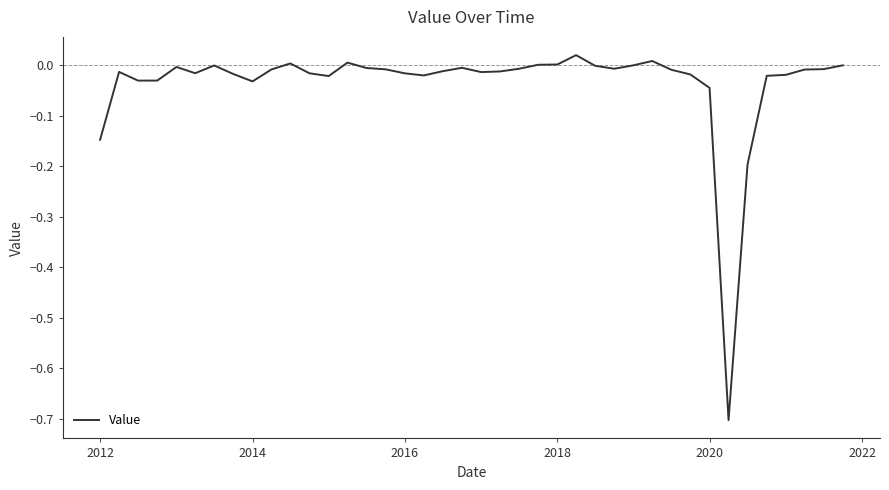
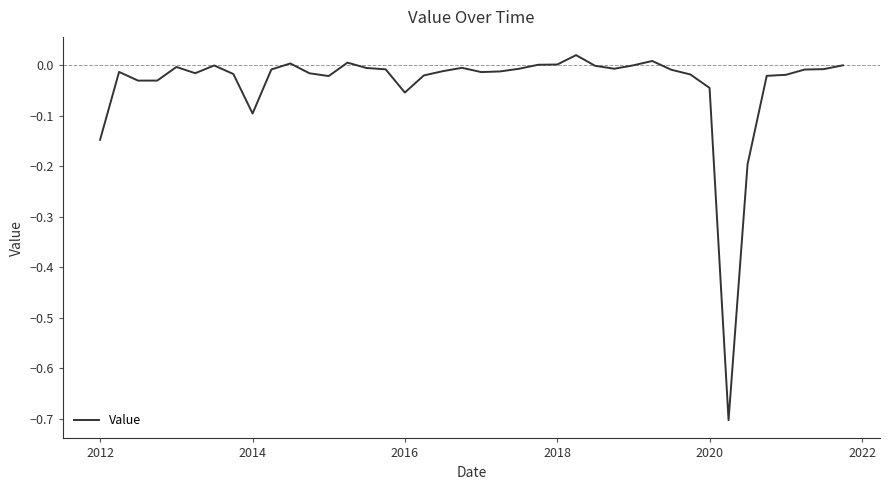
  {
    "2012": -0.15,
-   "2014": -0.03,
-   "2016": -0.02,
+   "2014": -0.10,
+   "2016": -0.05,
    "2018": 0.00,
    "2020": -0.04
  }
